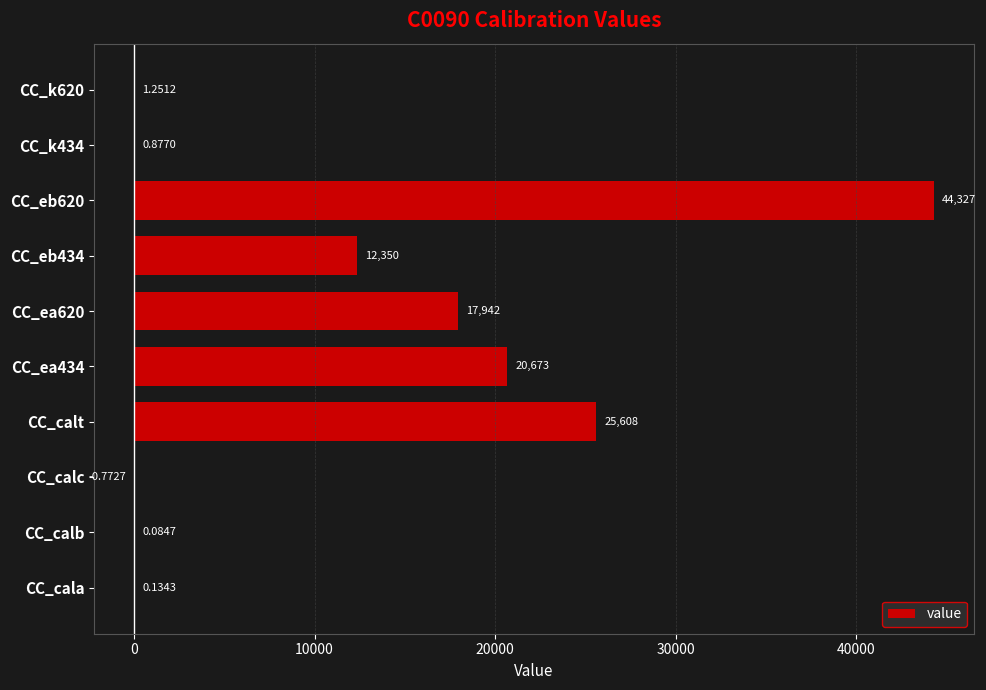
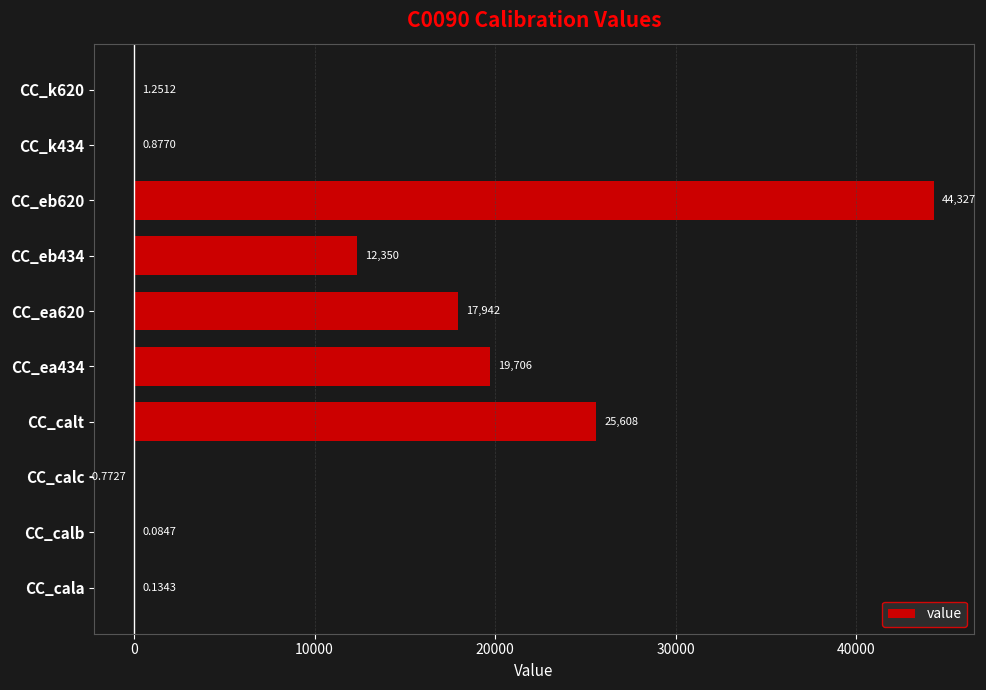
  {
    "CC_k620": "1.2512",
    "CC_k434": "0.8770",
    "CC_eb620": "44,327",
    "CC_eb434": "12,350",
    "CC_ea620": "17,942",
-   "CC_ea434": "20,673",
+   "CC_ea434": "19,706",
    "CC_calt": "25,608",
    "CC_calc": "-0.7727",
    "CC_calb": "0.0847",
    "CC_cala": "0.1343"
  }
